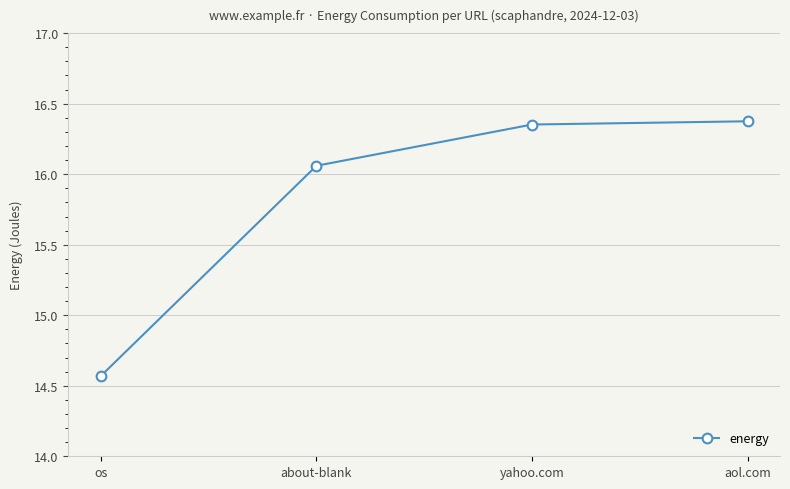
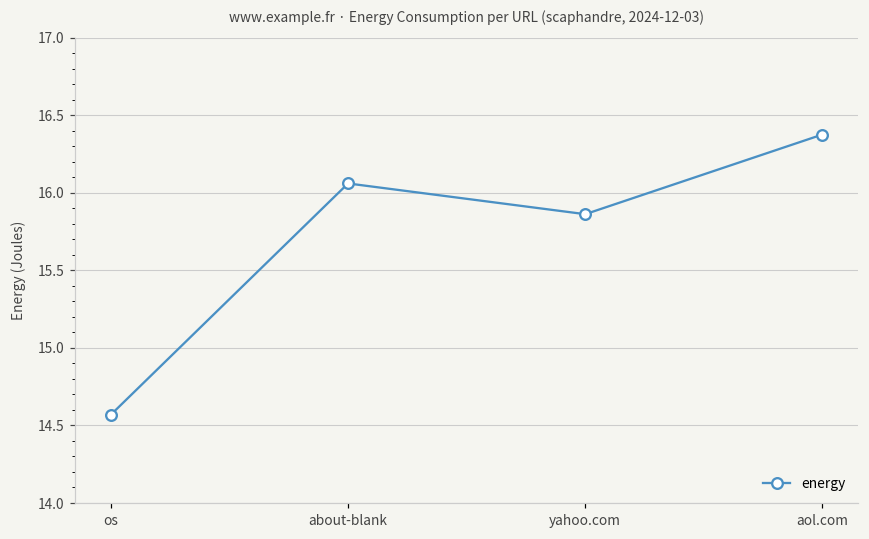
  {
    "os": 14.57,
    "about-blank": 16.06,
-   "yahoo.com": 16.35,
+   "yahoo.com": 15.86,
    "aol.com": 16.38
  }
